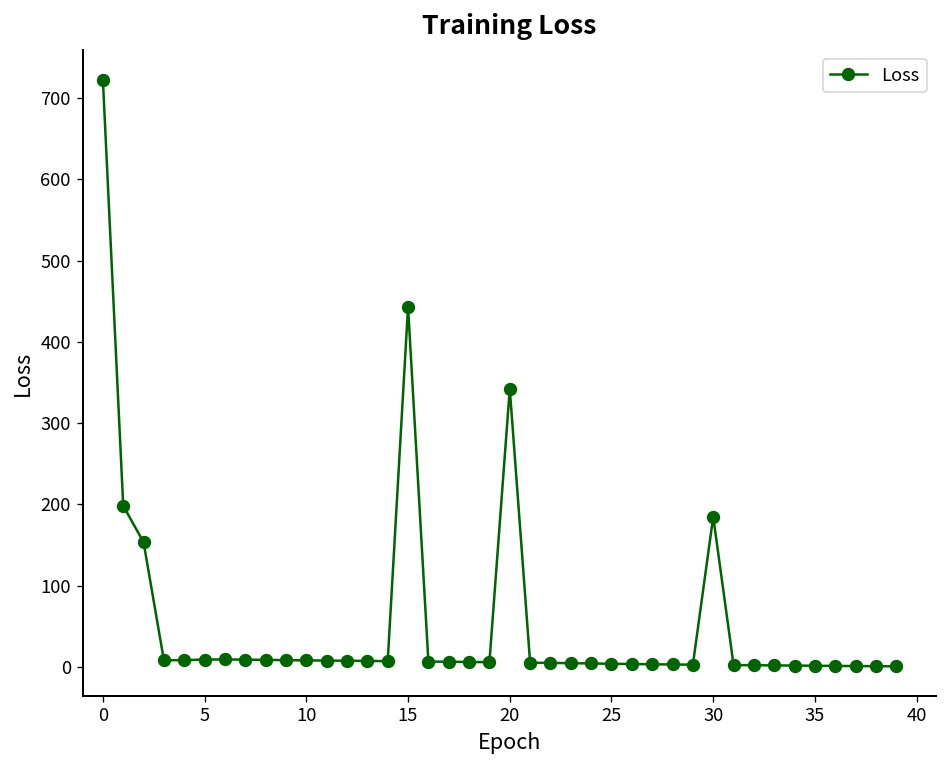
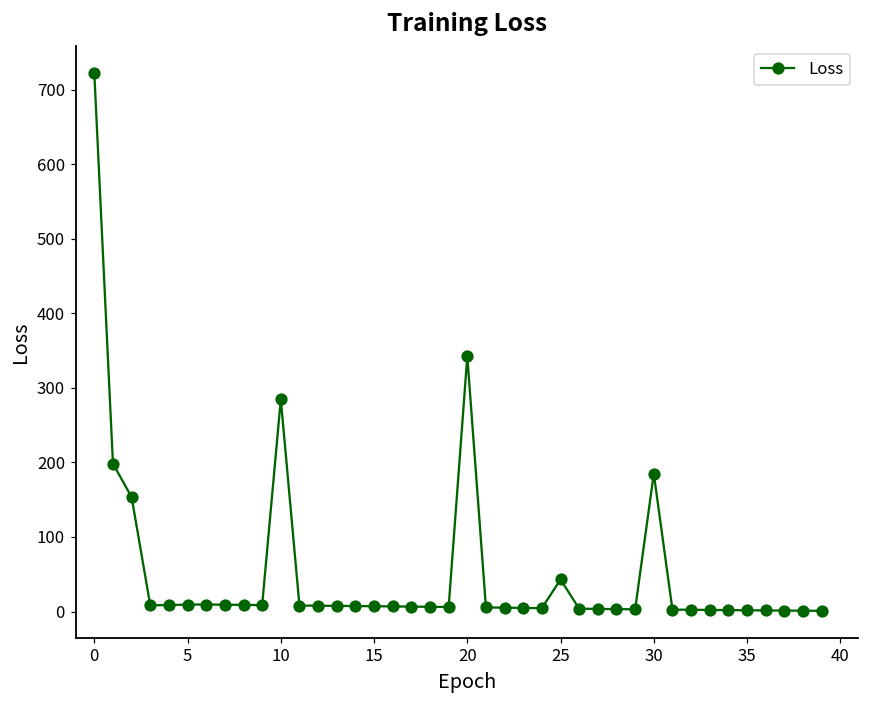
  {
    "0": 720,
    "5": 10,
-   "10": 10,
-   "15": 440,
+   "10": 280,
+   "15": 10,
    "20": 340,
-   "25": 0,
+   "25": 40,
    "30": 180,
    "35": 0
  }
